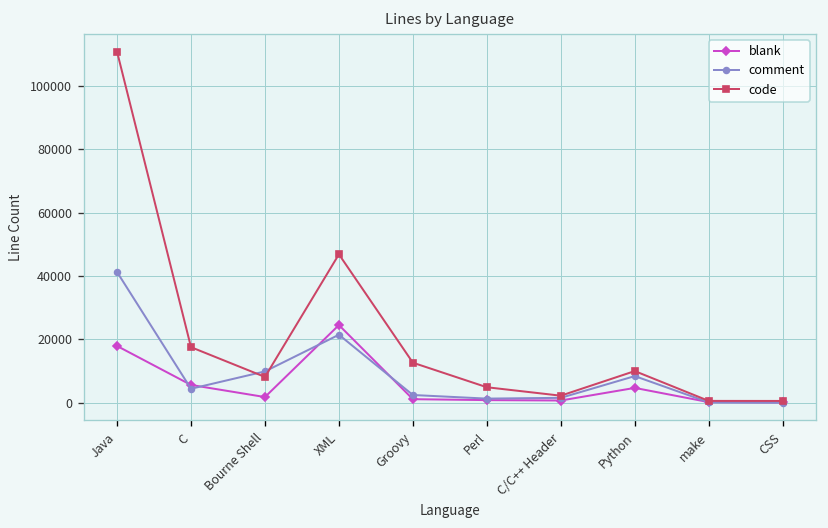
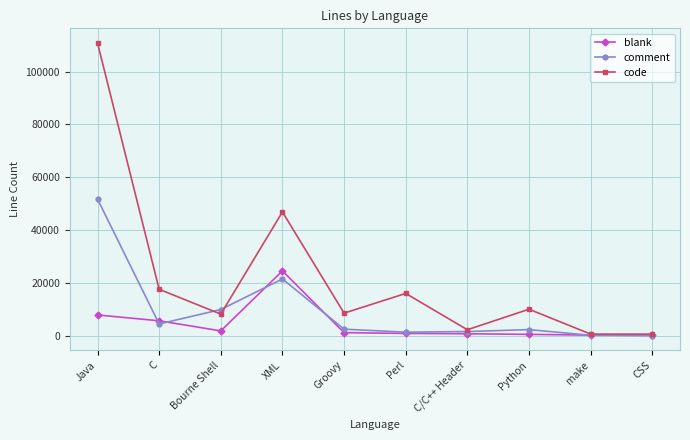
  {
    "blank": {
-     "Java": 18000,
+     "Java": 8000,
      "C": 6000,
      "Bourne Shell": 2000,
      "XML": 25000,
      "Groovy": 1000,
-     "Python": 5000
+     "Python": 0
    },
    "comment": {
-     "Java": 41000,
+     "Java": 52000,
      "C": 4000,
      "Bourne Shell": 10000,
      "XML": 21000,
      "Groovy": 2000,
-     "Python": 8000
+     "Python": 2000
    },
    "code": {
      "Java": 111000,
      "C": 18000,
      "Bourne Shell": 8000,
      "XML": 47000,
-     "Groovy": 13000,
-     "Perl": 5000,
+     "Groovy": 9000,
+     "Perl": 16000,
      "Python": 10000
    }
  }
